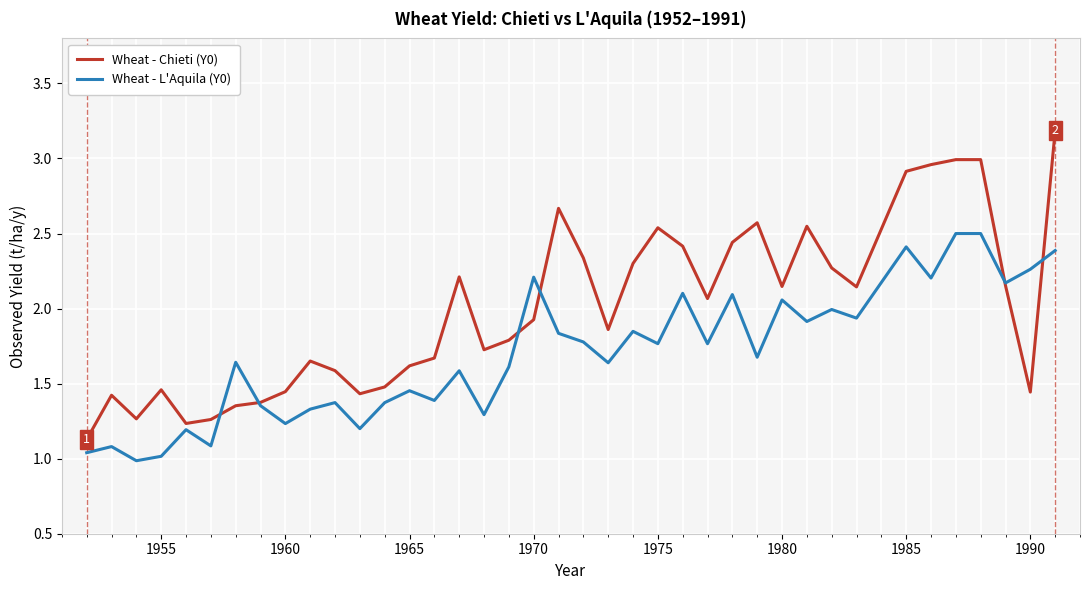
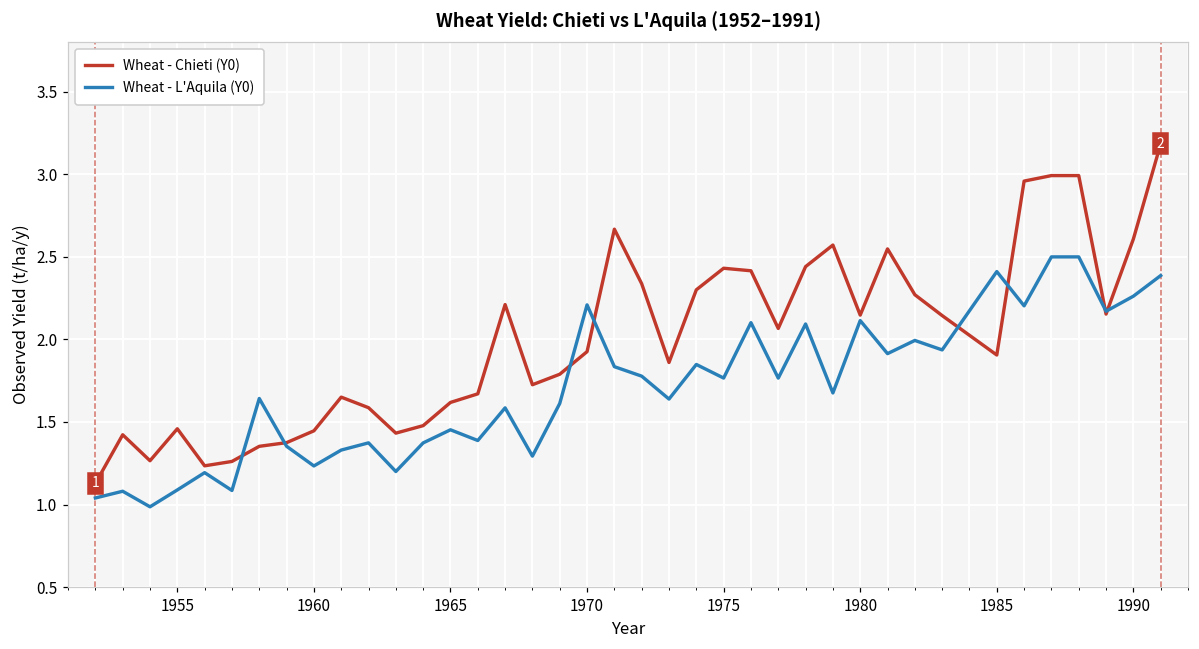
  {
    "Wheat - Chieti (Y0)": {
      "1955": 1.46,
      "1960": 1.45,
      "1965": 1.62,
      "1970": 1.93,
-     "1975": 2.54,
+     "1975": 2.43,
      "1980": 2.15,
-     "1985": 2.91,
-     "1990": 1.44
+     "1985": 1.91,
+     "1990": 2.61
    },
    "Wheat - L'Aquila (Y0)": {
-     "1955": 1.02,
+     "1955": 1.09,
      "1960": 1.23,
      "1965": 1.45,
      "1970": 2.21,
      "1975": 1.77,
-     "1980": 2.06,
+     "1980": 2.11,
      "1985": 2.41,
      "1990": 2.26
    }
  }
